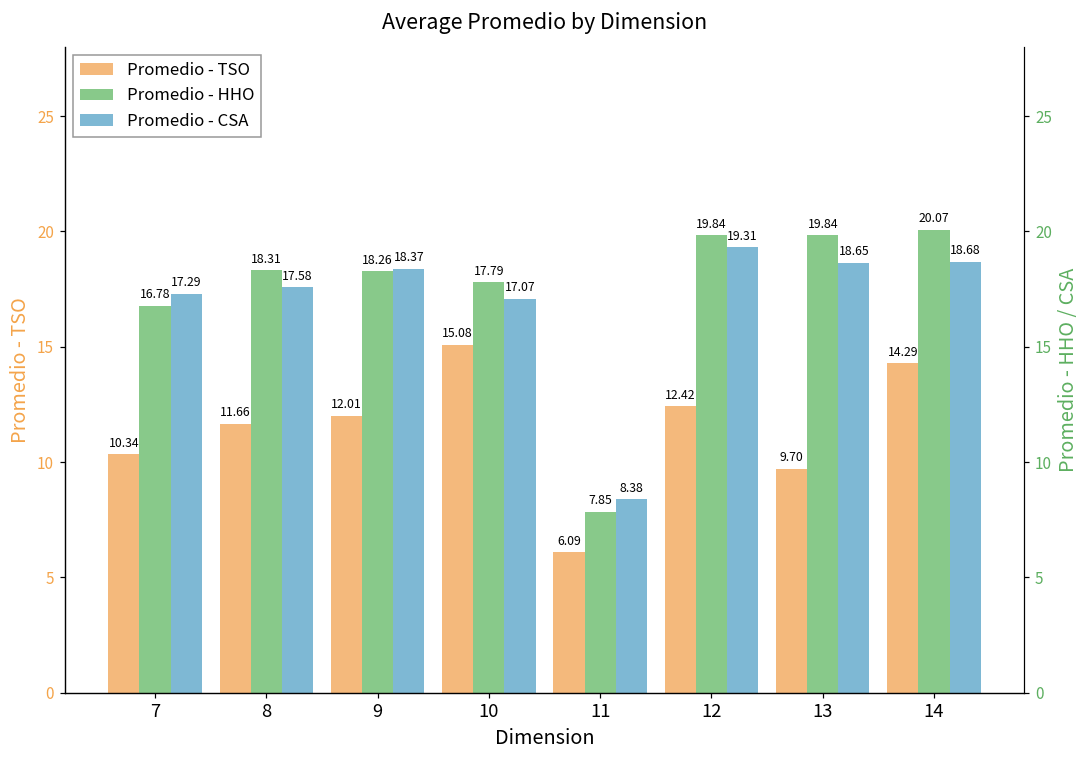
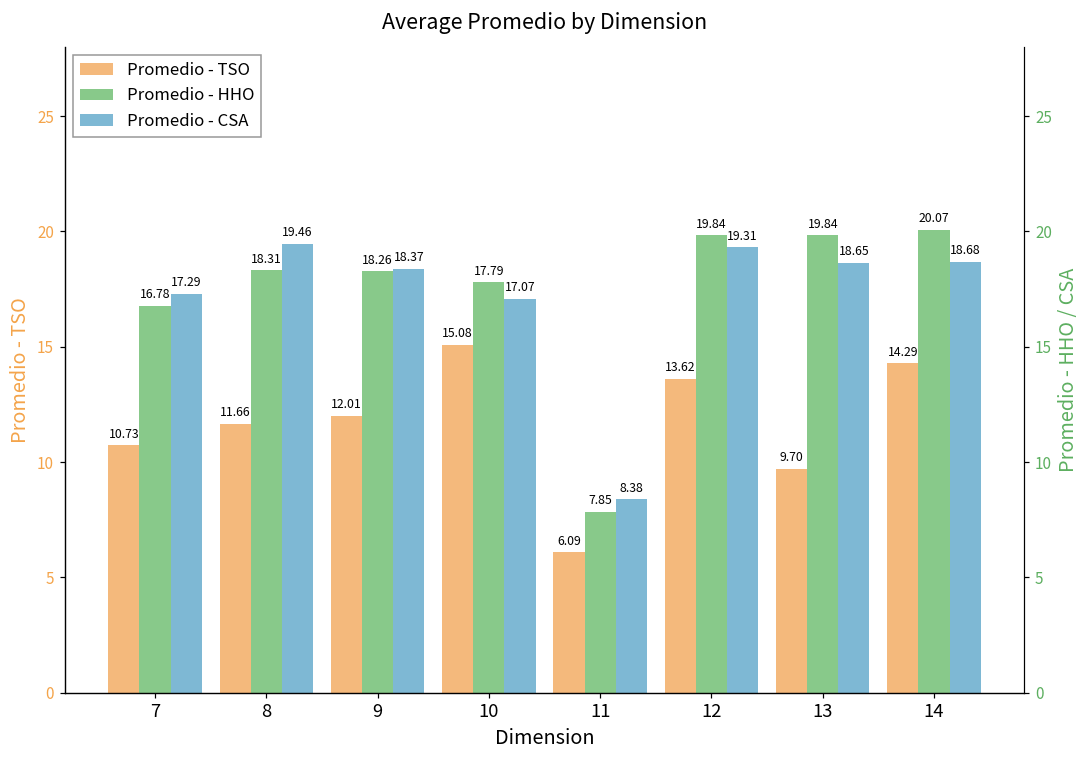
  {
    "Promedio - TSO": {
-     "7": 10.34,
+     "7": 10.73,
      "8": 11.66,
      "9": 12.01,
      "10": 15.08,
      "11": 6.09,
-     "12": 12.42,
+     "12": 13.62,
      "13": 9.70,
      "14": 14.29
    },
    "Promedio - HHO": {
      "7": 16.78,
      "8": 18.31,
      "9": 18.26,
      "10": 17.79,
      "11": 7.85,
      "12": 19.84,
      "13": 19.84,
      "14": 20.07
    },
    "Promedio - CSA": {
      "7": 17.29,
-     "8": 17.58,
+     "8": 19.46,
      "9": 18.37,
      "10": 17.07,
      "11": 8.38,
      "12": 19.31,
      "13": 18.65,
      "14": 18.68
    }
  }
